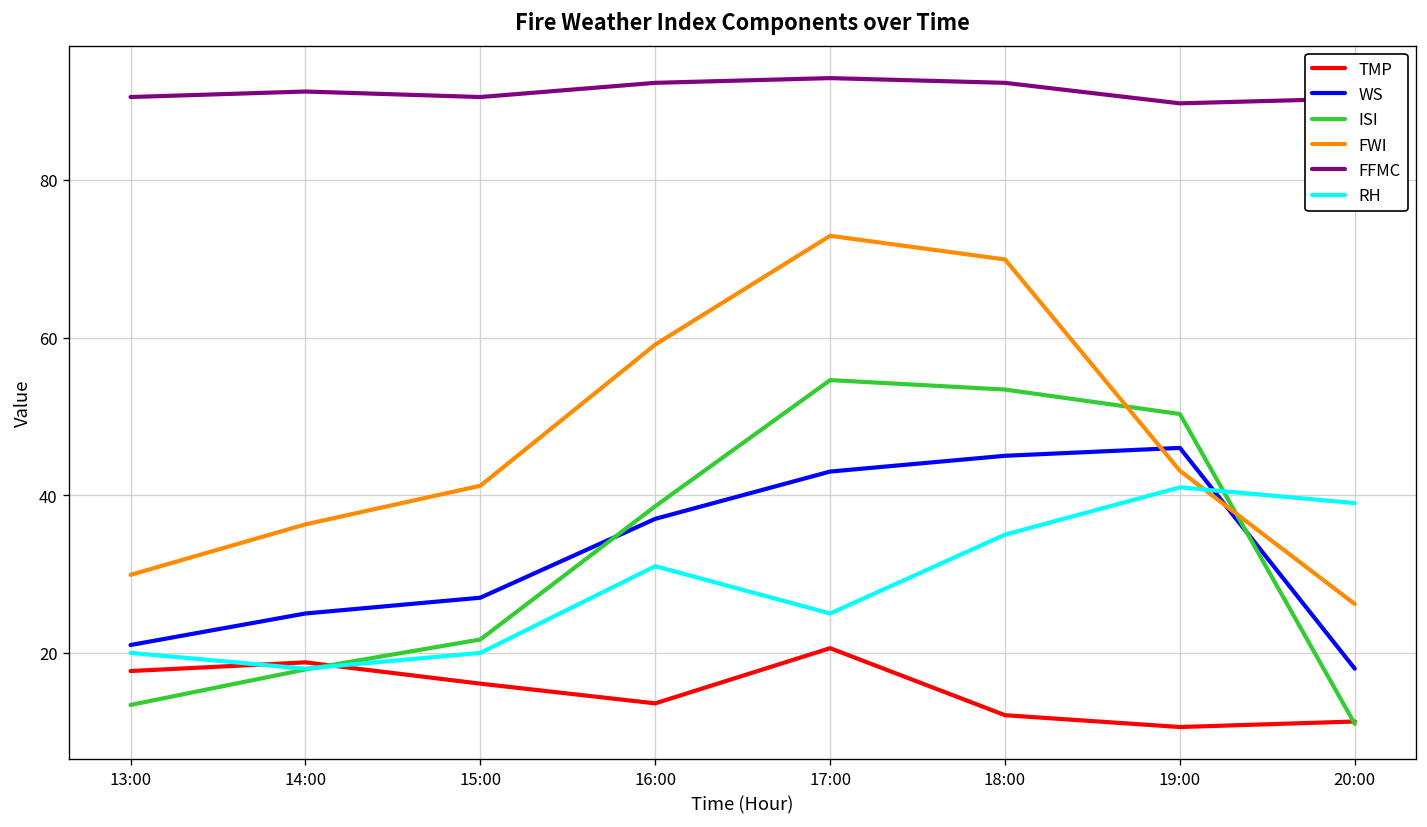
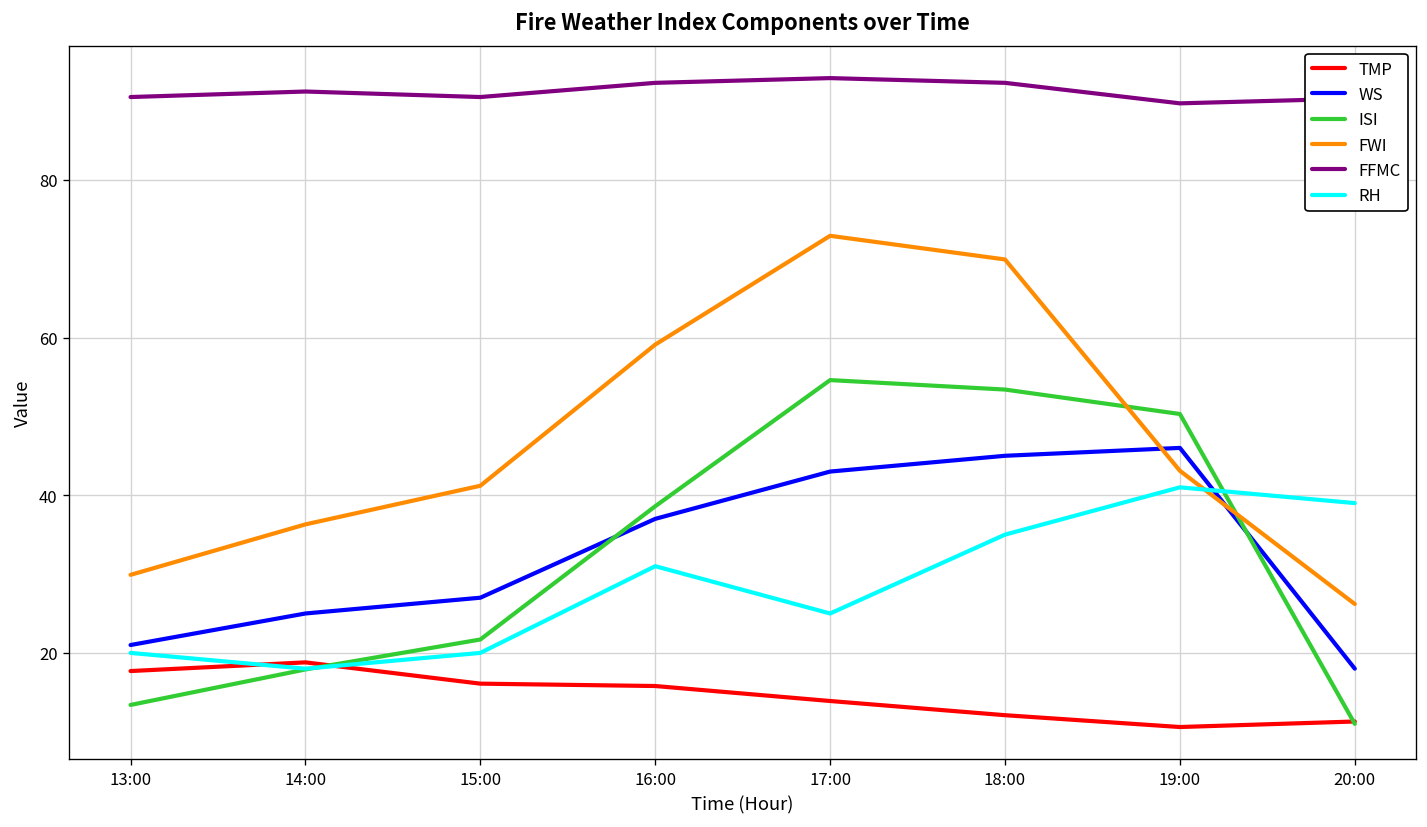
  {
    "TMP": {
      "13:00": 18,
      "14:00": 19,
      "15:00": 16,
-     "16:00": 14,
-     "17:00": 21,
+     "16:00": 16,
+     "17:00": 14,
      "18:00": 12,
      "19:00": 11
    },
    "WS": {
      "13:00": 21,
      "14:00": 25,
      "15:00": 27,
      "16:00": 37,
      "17:00": 43,
      "18:00": 45,
      "19:00": 46,
      "20:00": 18
    },
    "ISI": {
      "13:00": 13,
      "15:00": 22,
      "16:00": 39,
      "17:00": 55,
      "18:00": 53,
      "19:00": 50
    },
    "FWI": {
      "13:00": 30,
      "14:00": 36,
      "15:00": 41,
      "16:00": 59,
      "17:00": 73,
      "18:00": 70,
      "19:00": 43,
      "20:00": 26
    },
    "FFMC": {
      "13:00": 91,
      "14:00": 91,
      "15:00": 91,
      "16:00": 92,
      "17:00": 93,
      "18:00": 92,
      "19:00": 90
    },
    "RH": {
      "13:00": 20,
      "15:00": 20,
      "16:00": 31,
      "17:00": 25,
      "18:00": 35,
      "19:00": 41,
      "20:00": 39
    }
  }
